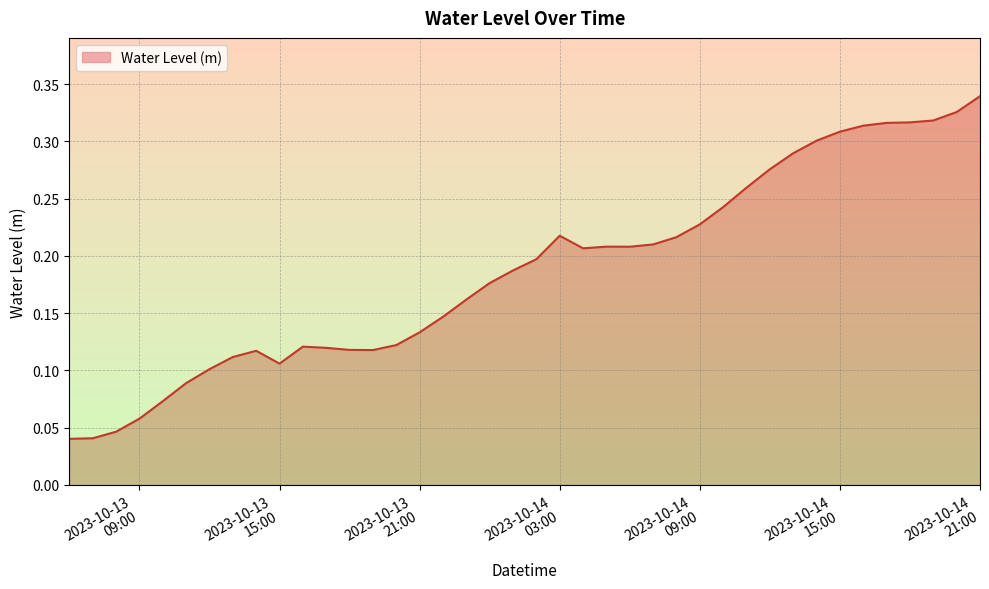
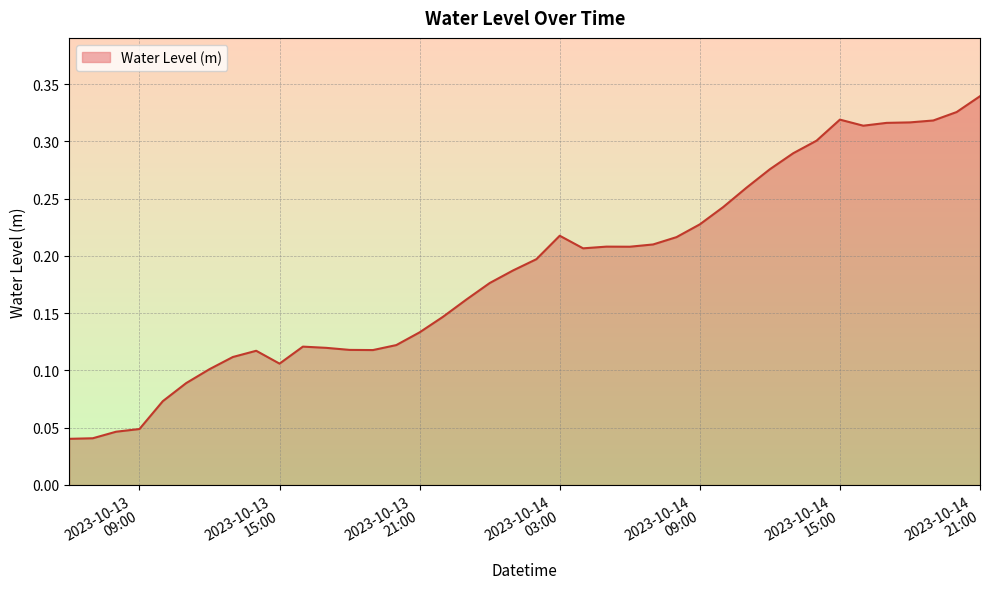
  {
-   "2023-10-13 09:00": 0.058,
+   "2023-10-13 09:00": 0.049,
    "2023-10-13 15:00": 0.106,
    "2023-10-13 21:00": 0.133,
    "2023-10-14 03:00": 0.218,
    "2023-10-14 09:00": 0.228,
-   "2023-10-14 15:00": 0.308,
+   "2023-10-14 15:00": 0.319,
    "2023-10-14 21:00": 0.339
  }
